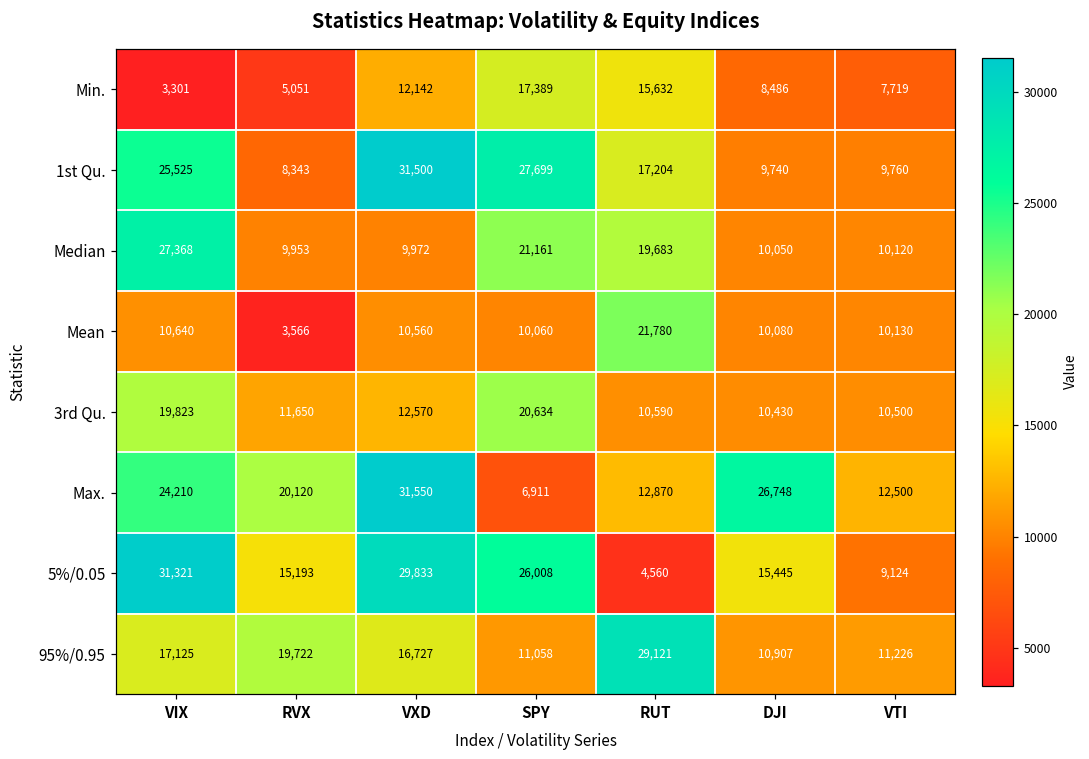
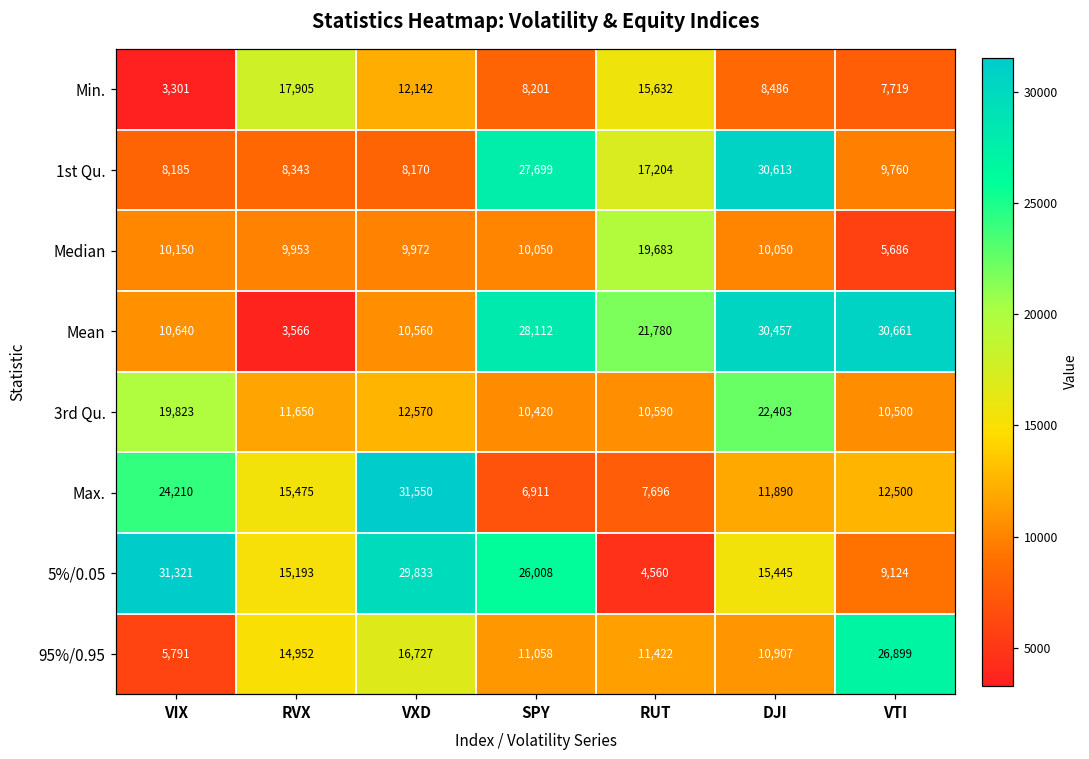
  {
    "Min.": {
      "VIX": "3,301",
-     "RVX": "5,051",
+     "RVX": "17,905",
      "VXD": "12,142",
-     "SPY": "17,389",
+     "SPY": "8,201",
      "RUT": "15,632",
      "DJI": "8,486",
      "VTI": "7,719"
    },
    "1st Qu.": {
-     "VIX": "25,525",
+     "VIX": "8,185",
      "RVX": "8,343",
-     "VXD": "31,500",
+     "VXD": "8,170",
      "SPY": "27,699",
      "RUT": "17,204",
-     "DJI": "9,740",
+     "DJI": "30,613",
      "VTI": "9,760"
    },
    "Median": {
-     "VIX": "27,368",
+     "VIX": "10,150",
      "RVX": "9,953",
      "VXD": "9,972",
-     "SPY": "21,161",
+     "SPY": "10,050",
      "RUT": "19,683",
      "DJI": "10,050",
-     "VTI": "10,120"
+     "VTI": "5,686"
    },
    "Mean": {
      "VIX": "10,640",
      "RVX": "3,566",
      "VXD": "10,560",
-     "SPY": "10,060",
+     "SPY": "28,112",
      "RUT": "21,780",
-     "DJI": "10,080",
-     "VTI": "10,130"
+     "DJI": "30,457",
+     "VTI": "30,661"
    },
    "3rd Qu.": {
      "VIX": "19,823",
      "RVX": "11,650",
      "VXD": "12,570",
-     "SPY": "20,634",
+     "SPY": "10,420",
      "RUT": "10,590",
-     "DJI": "10,430",
+     "DJI": "22,403",
      "VTI": "10,500"
    },
    "Max.": {
      "VIX": "24,210",
-     "RVX": "20,120",
+     "RVX": "15,475",
      "VXD": "31,550",
      "SPY": "6,911",
-     "RUT": "12,870",
-     "DJI": "26,748",
+     "RUT": "7,696",
+     "DJI": "11,890",
      "VTI": "12,500"
    },
    "5%/0.05": {
      "VIX": "31,321",
      "RVX": "15,193",
      "VXD": "29,833",
      "SPY": "26,008",
      "RUT": "4,560",
      "DJI": "15,445",
      "VTI": "9,124"
    },
    "95%/0.95": {
-     "VIX": "17,125",
-     "RVX": "19,722",
+     "VIX": "5,791",
+     "RVX": "14,952",
      "VXD": "16,727",
      "SPY": "11,058",
-     "RUT": "29,121",
+     "RUT": "11,422",
      "DJI": "10,907",
-     "VTI": "11,226"
+     "VTI": "26,899"
    }
  }
